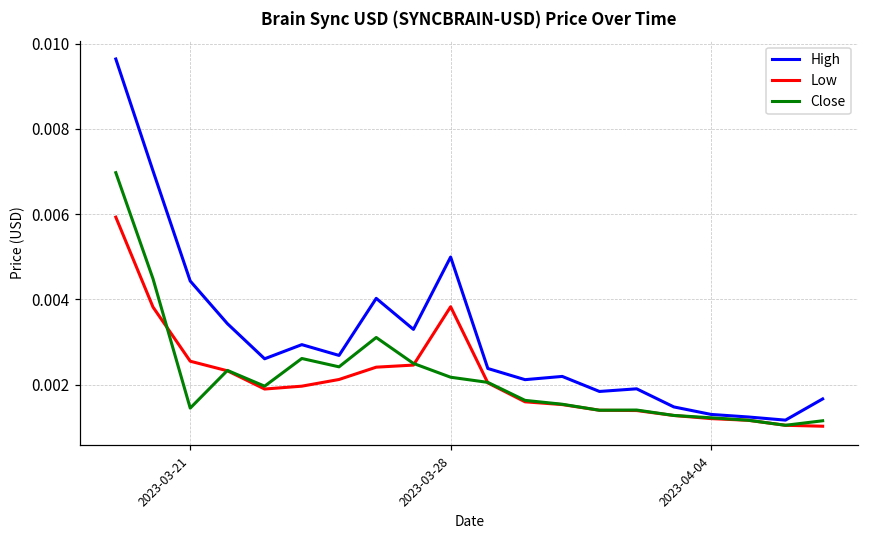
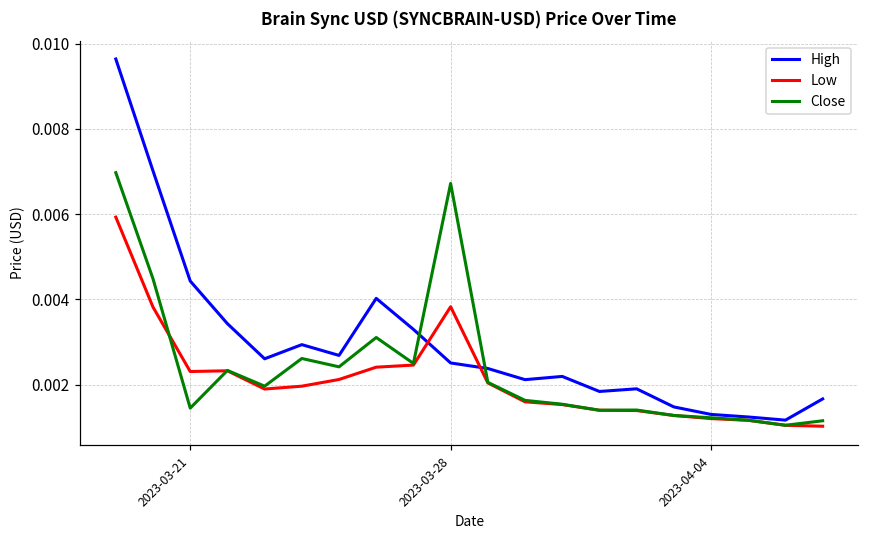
  {
    "High": {
      "2023-03-21": 0.0044,
-     "2023-03-28": 0.0050,
+     "2023-03-28": 0.0025,
      "2023-04-04": 0.0013
    },
    "Low": {
-     "2023-03-21": 0.0025,
+     "2023-03-21": 0.0023,
      "2023-03-28": 0.0038
    },
    "Close": {
      "2023-03-21": 0.0014,
-     "2023-03-28": 0.0022
+     "2023-03-28": 0.0067
    }
  }
